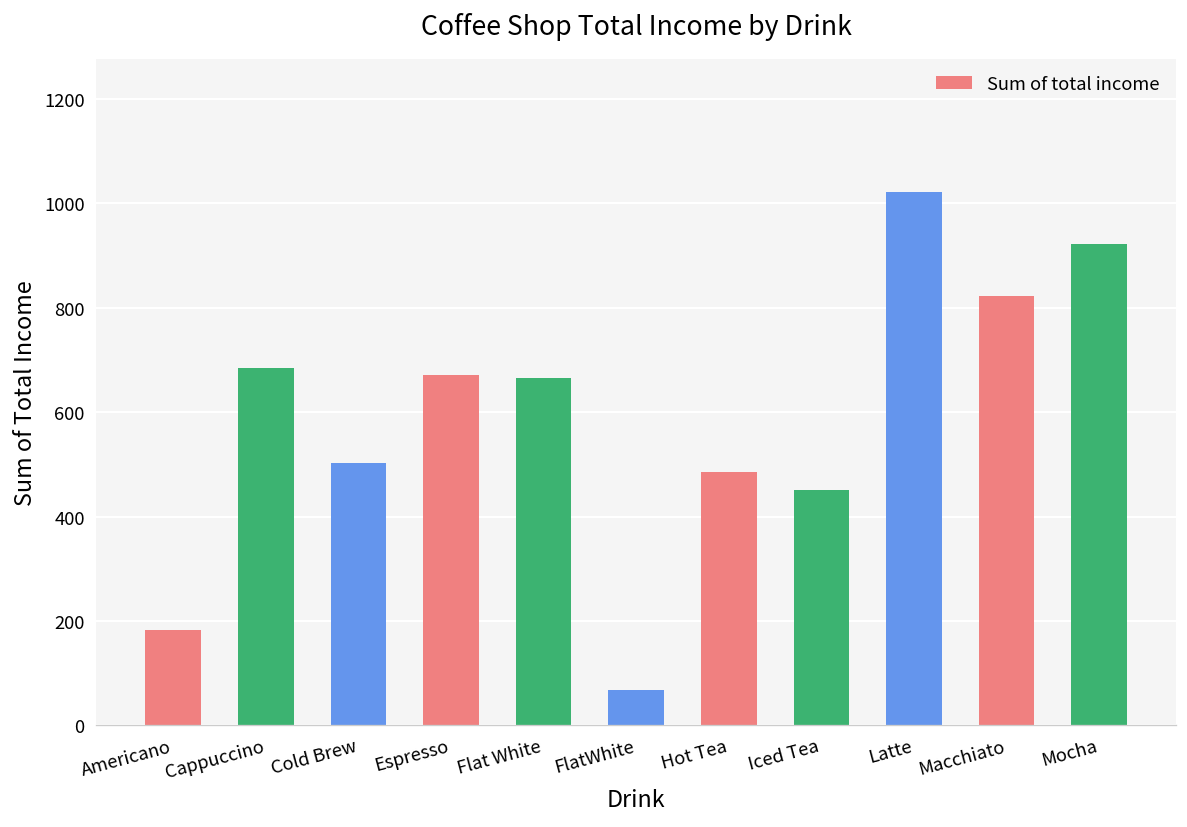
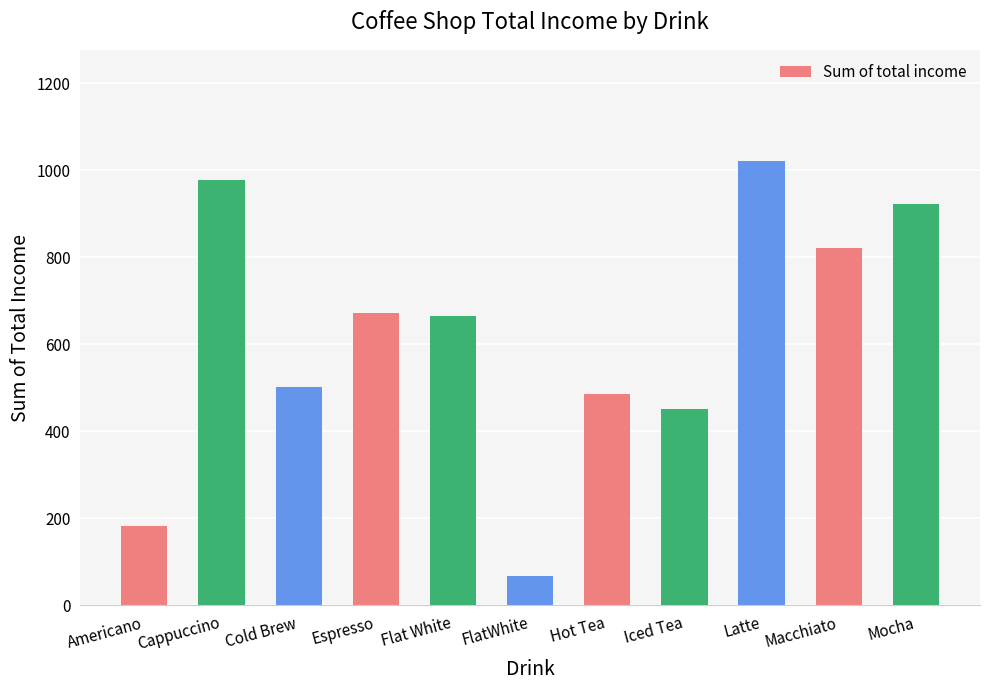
  {
    "Americano": 180,
-   "Cappuccino": 680,
+   "Cappuccino": 980,
    "Cold Brew": 500,
    "Espresso": 670,
    "Flat White": 670,
    "FlatWhite": 70,
    "Hot Tea": 490,
    "Iced Tea": 450,
    "Latte": 1020,
    "Macchiato": 820,
    "Mocha": 920
  }
